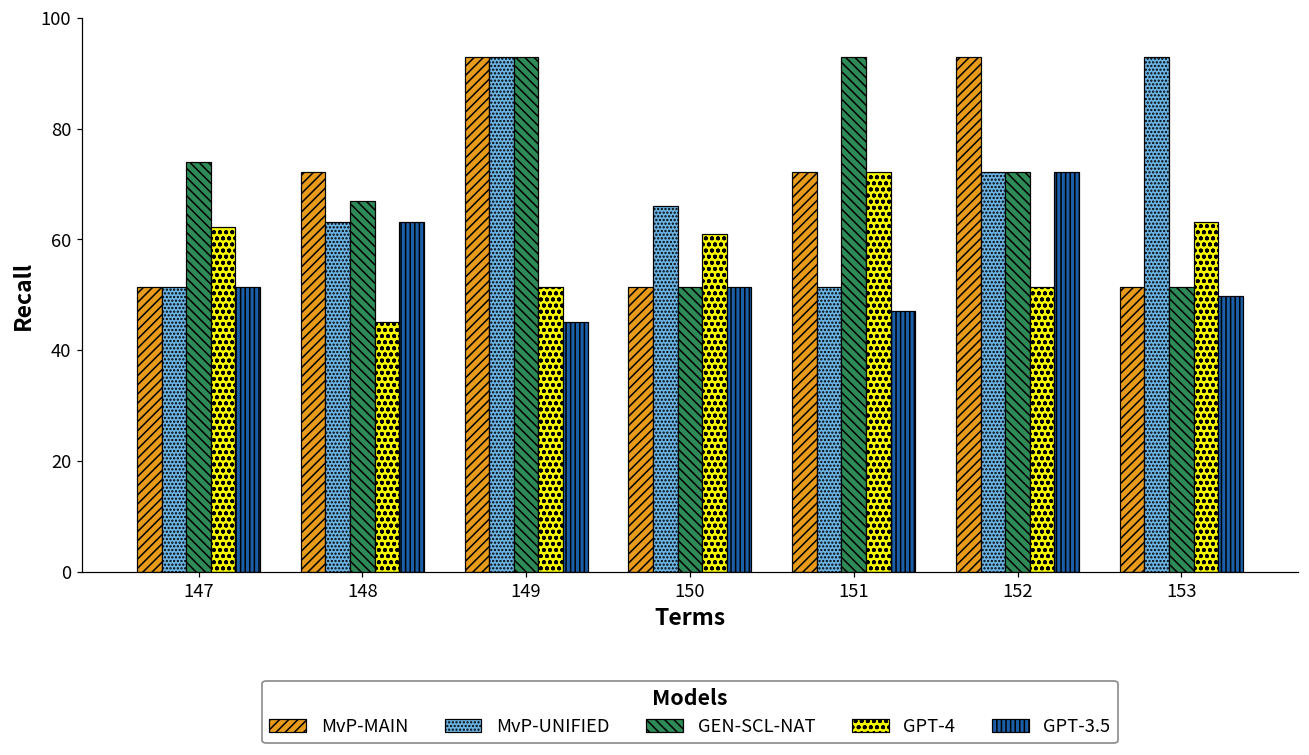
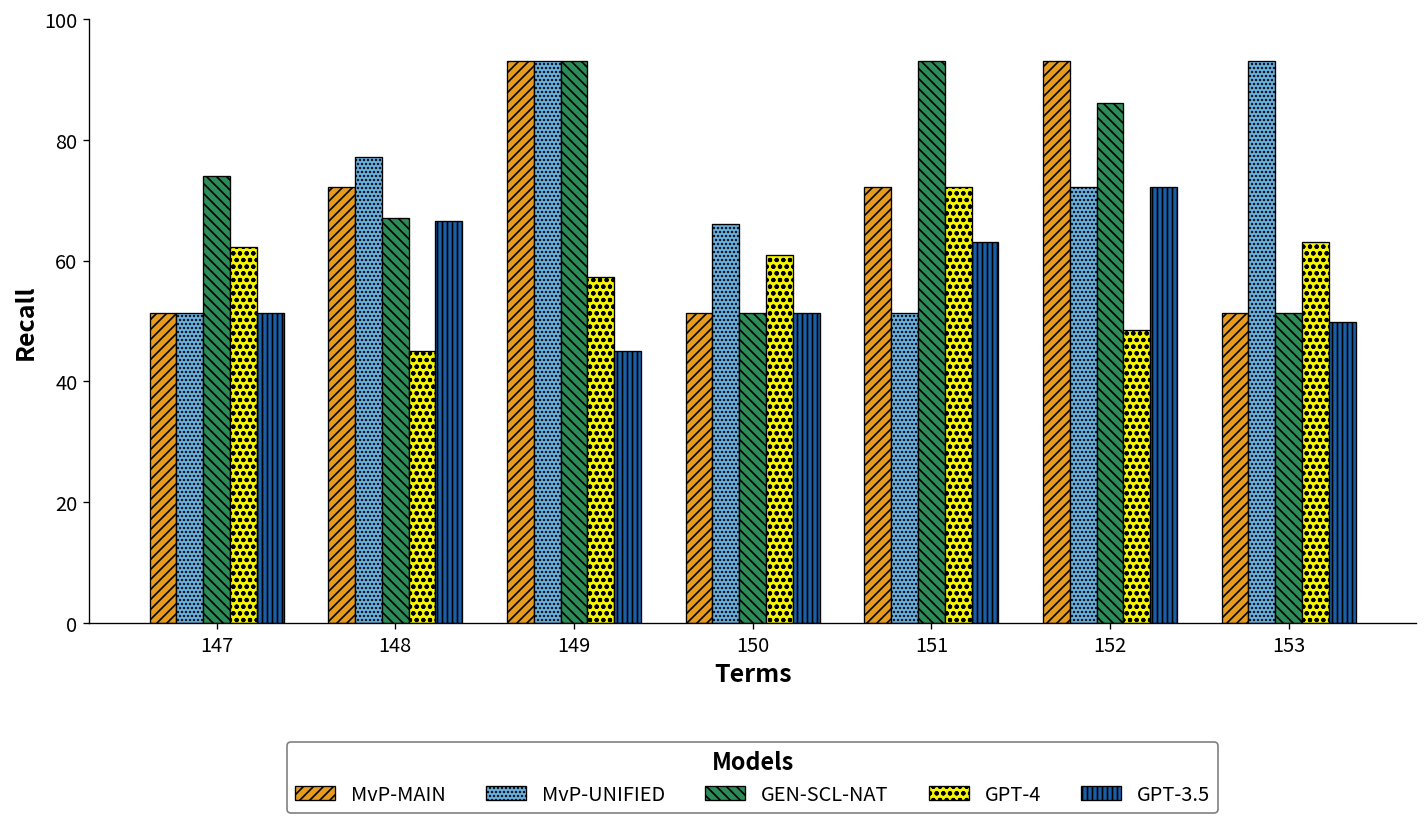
  {
    "MvP-MAIN": {
      "147": 51,
      "148": 72,
      "149": 93,
      "150": 51,
      "151": 72,
      "152": 93,
      "153": 51
    },
    "MvP-UNIFIED": {
      "147": 51,
-     "148": 63,
+     "148": 77,
      "149": 93,
      "150": 66,
      "151": 51,
      "152": 72,
      "153": 93
    },
    "GEN-SCL-NAT": {
      "147": 74,
      "148": 67,
      "149": 93,
      "150": 51,
      "151": 93,
-     "152": 72,
+     "152": 86,
      "153": 51
    },
    "GPT-4": {
      "147": 62,
      "148": 45,
-     "149": 51,
+     "149": 57,
      "150": 61,
      "151": 72,
-     "152": 51,
+     "152": 49,
      "153": 63
    },
    "GPT-3.5": {
      "147": 51,
-     "148": 63,
+     "148": 67,
      "149": 45,
      "150": 51,
-     "151": 47,
+     "151": 63,
      "152": 72,
      "153": 50
    }
  }
